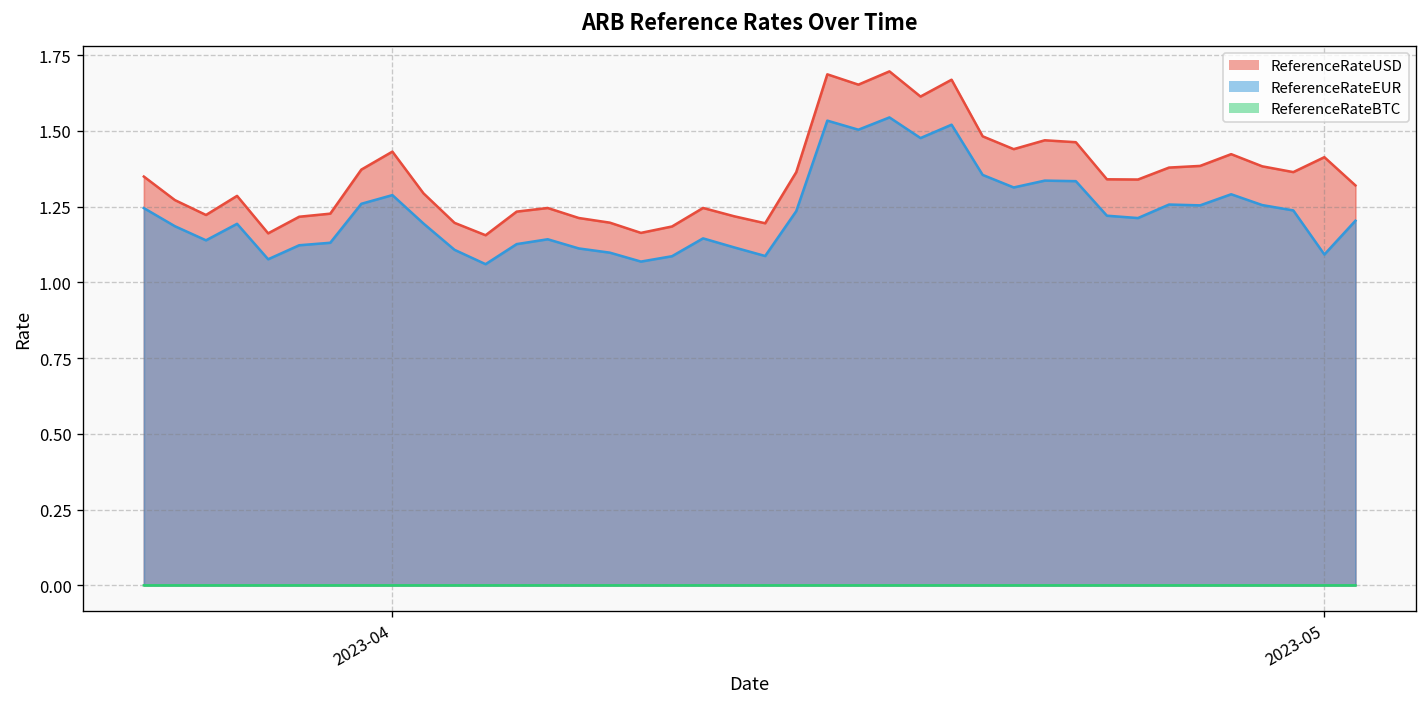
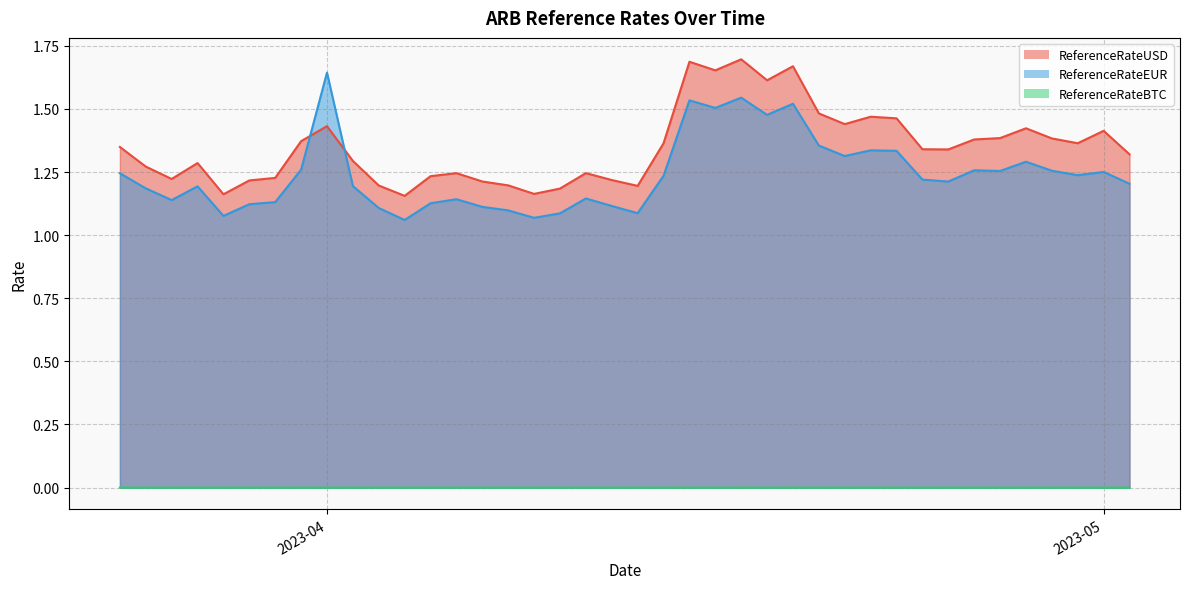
  {
    "ReferenceRateUSD": {
      "2023-04": 1.43,
      "2023-05": 1.41
    },
    "ReferenceRateEUR": {
-     "2023-04": 1.29,
-     "2023-05": 1.09
+     "2023-04": 1.64,
+     "2023-05": 1.25
    },
    "ReferenceRateBTC": {
      "2023-04": 0.00,
      "2023-05": 0.00
    }
  }
